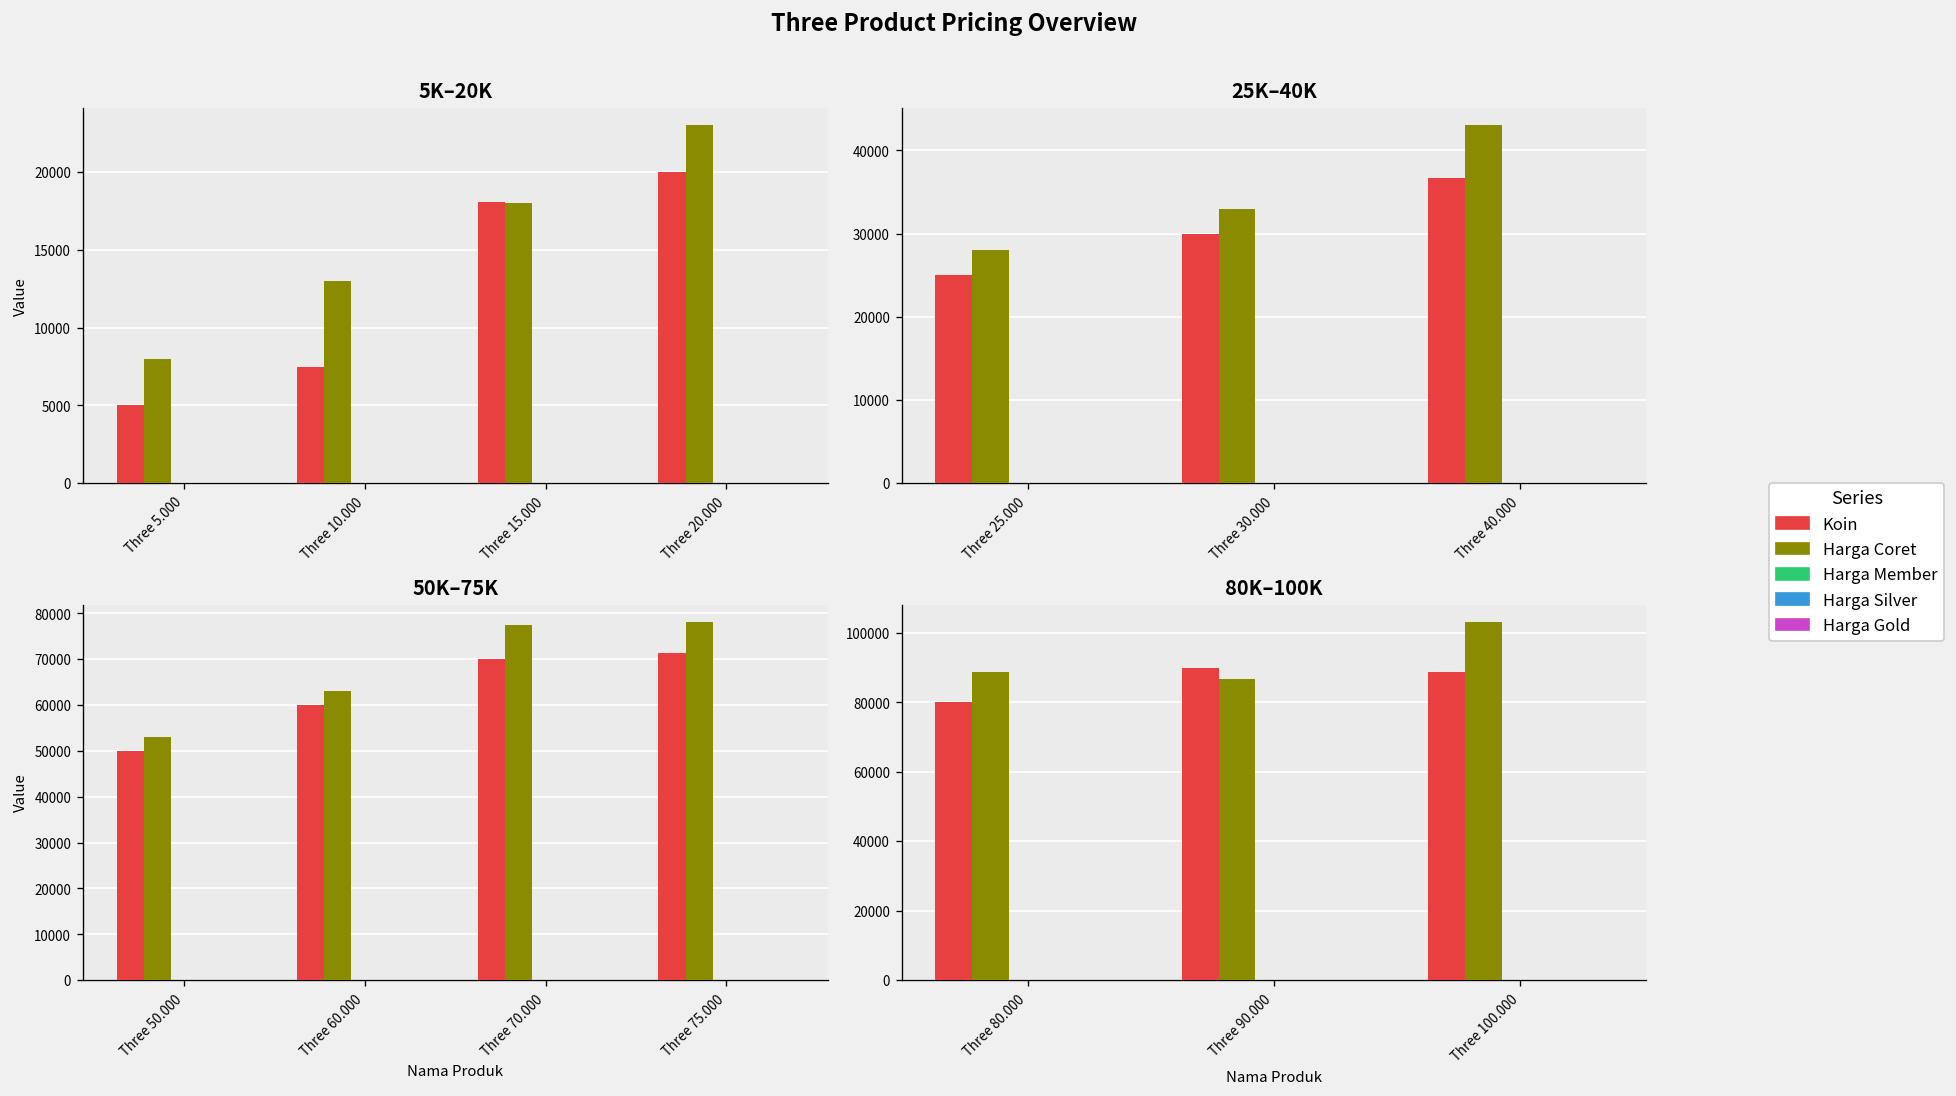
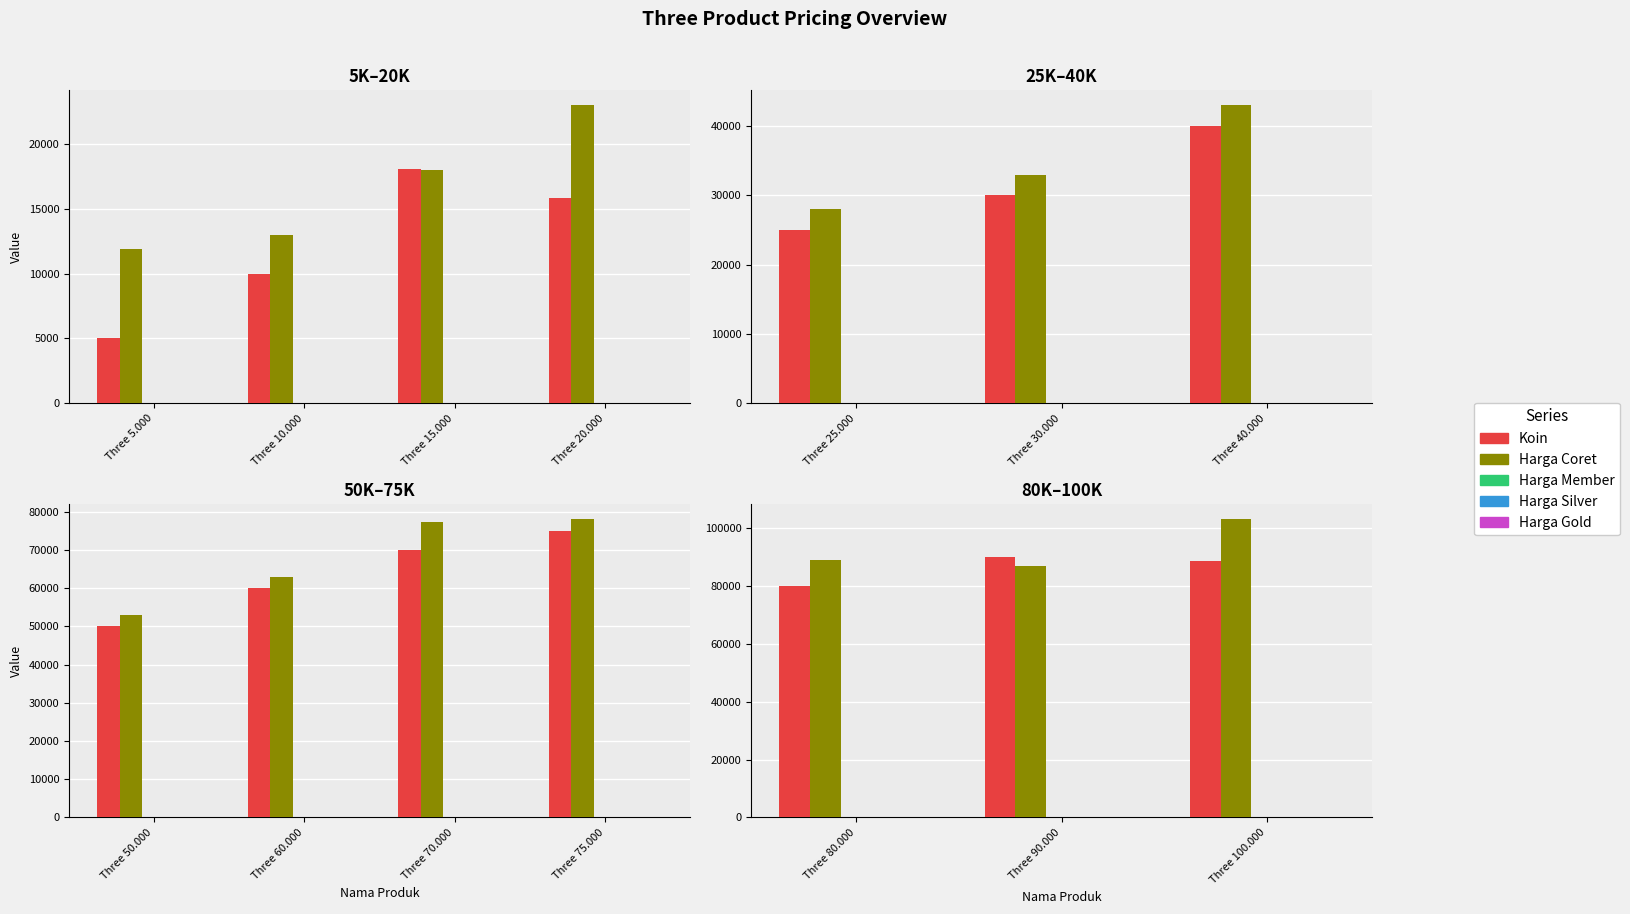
  {
    "5K–20K": {
      "Koin": {
        "Three 5.000": 5000,
-       "Three 10.000": 7500,
+       "Three 10.000": 10000,
        "Three 15.000": 18100,
-       "Three 20.000": 20000
+       "Three 20.000": 15900
      },
      "Harga Coret": {
-       "Three 5.000": 8000,
+       "Three 5.000": 11900,
        "Three 10.000": 13000,
        "Three 15.000": 18000,
        "Three 20.000": 23000
      }
    },
    "25K–40K": {
      "Koin": {
        "Three 25.000": 25000,
        "Three 30.000": 30000,
-       "Three 40.000": 37000
+       "Three 40.000": 40000
      },
      "Harga Coret": {
        "Three 25.000": 28000,
        "Three 30.000": 33000,
        "Three 40.000": 43000
      }
    },
    "50K–75K": {
      "Koin": {
        "Three 50.000": 50000,
        "Three 60.000": 60000,
        "Three 70.000": 70000,
-       "Three 75.000": 71000
+       "Three 75.000": 75000
      },
      "Harga Coret": {
        "Three 50.000": 53000,
        "Three 60.000": 63000,
        "Three 70.000": 77000,
        "Three 75.000": 78000
      }
    },
    "80K–100K": {
      "Koin": {
        "Three 80.000": 80000,
        "Three 90.000": 90000,
        "Three 100.000": 89000
      },
      "Harga Coret": {
        "Three 80.000": 89000,
        "Three 90.000": 87000,
        "Three 100.000": 103000
      }
    }
  }
